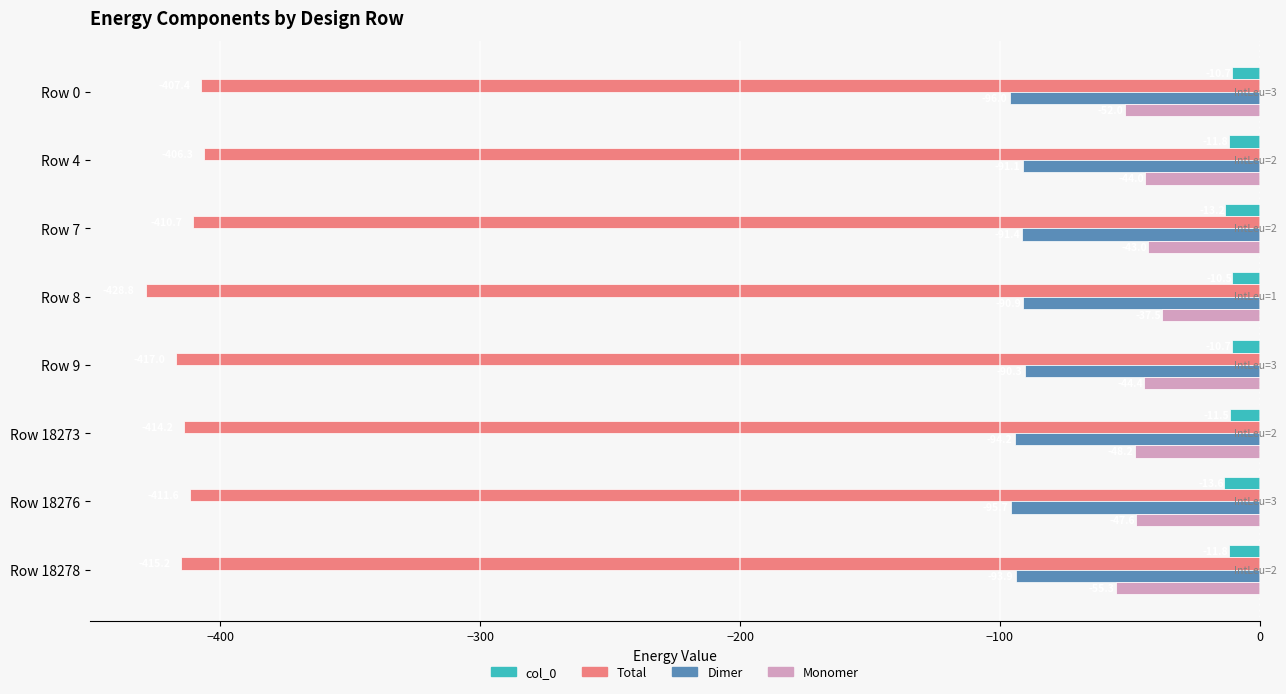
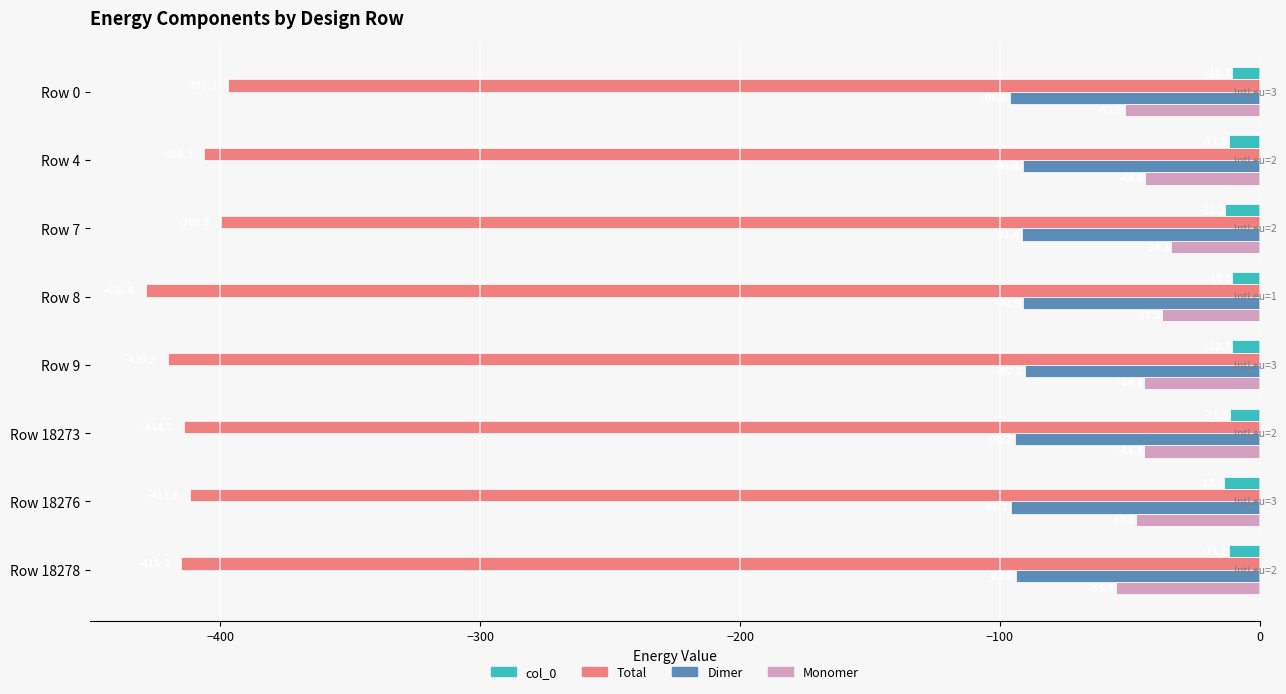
  {
    "Total": {
-     "Row 0": -407,
+     "Row 0": -397,
      "Row 4": -406,
-     "Row 7": -411,
+     "Row 7": -400,
      "Row 8": -429,
-     "Row 9": -417,
+     "Row 9": -420,
      "Row 18273": -414,
      "Row 18276": -412,
      "Row 18278": -415
    },
    "Monomer": {
      "Row 0": -52,
      "Row 4": -44,
-     "Row 7": -43,
+     "Row 7": -34,
      "Row 8": -37,
      "Row 9": -44,
-     "Row 18273": -48,
+     "Row 18273": -44,
      "Row 18276": -48,
      "Row 18278": -55
    }
  }
